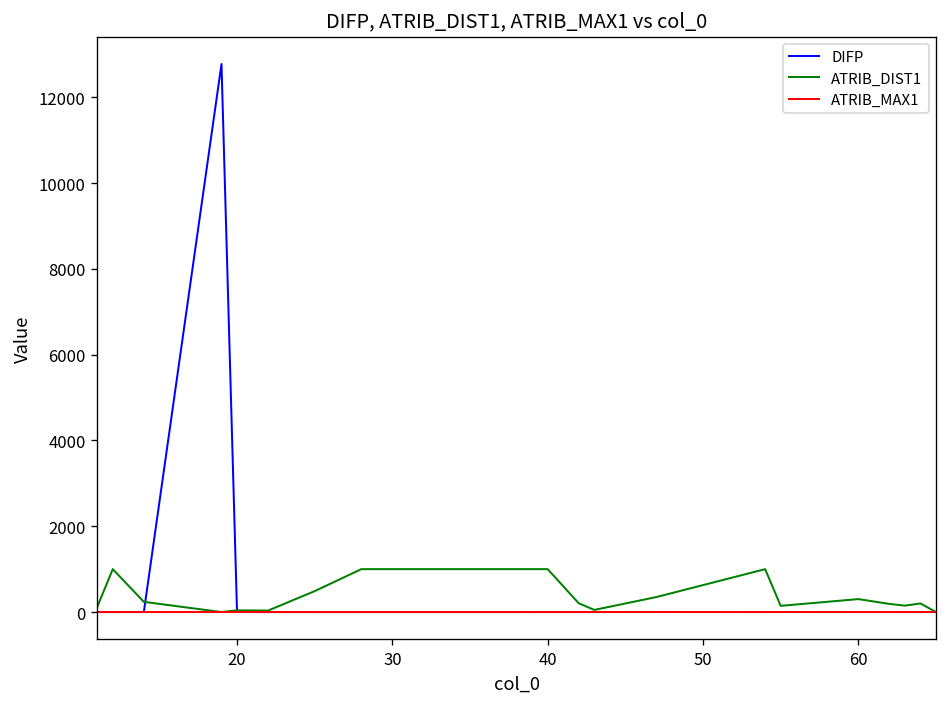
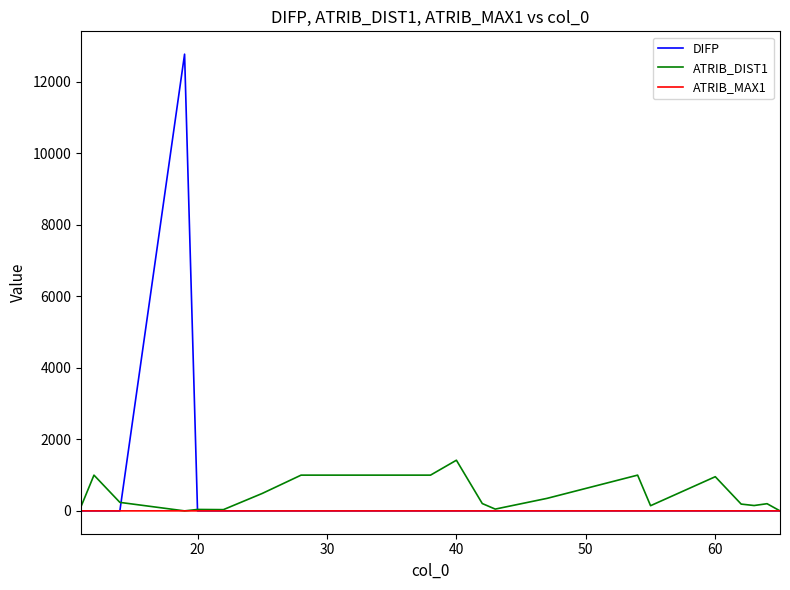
  {
    "ATRIB_DIST1": {
-     "40": 1000,
-     "60": 300
+     "40": 1400,
+     "60": 1000
    }
  }
